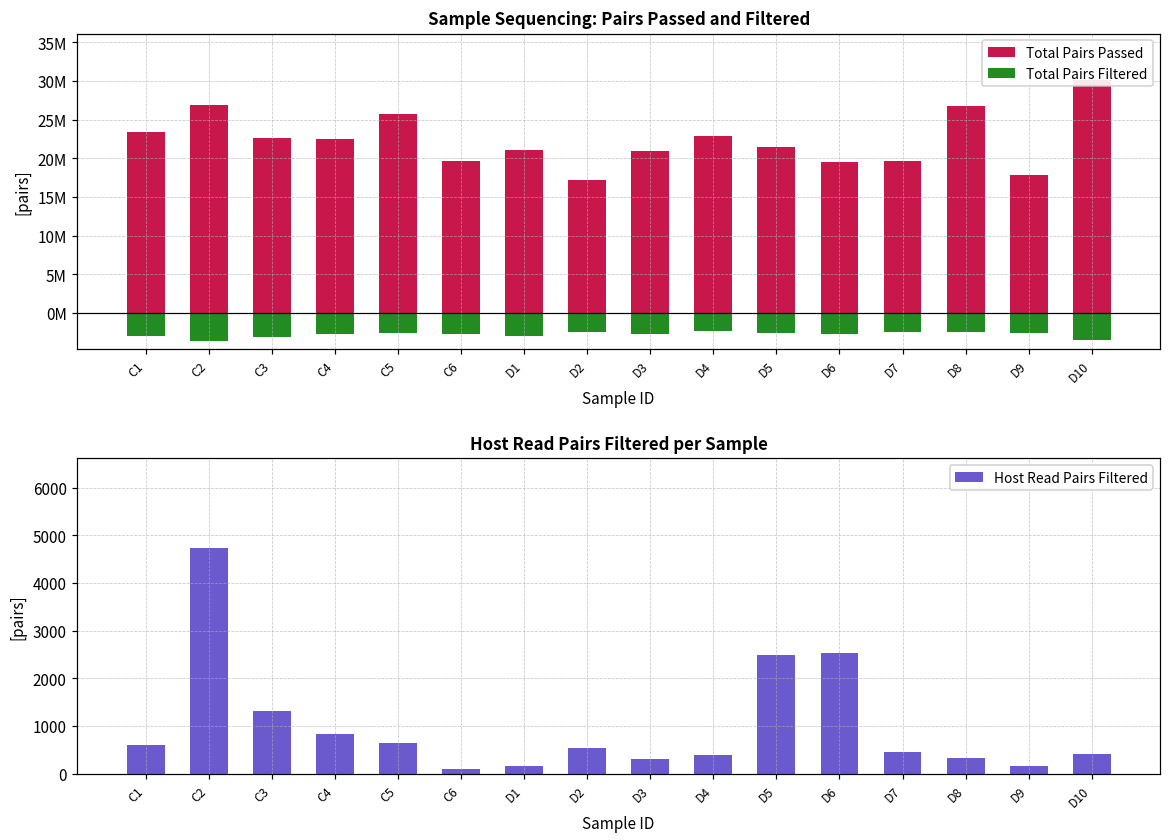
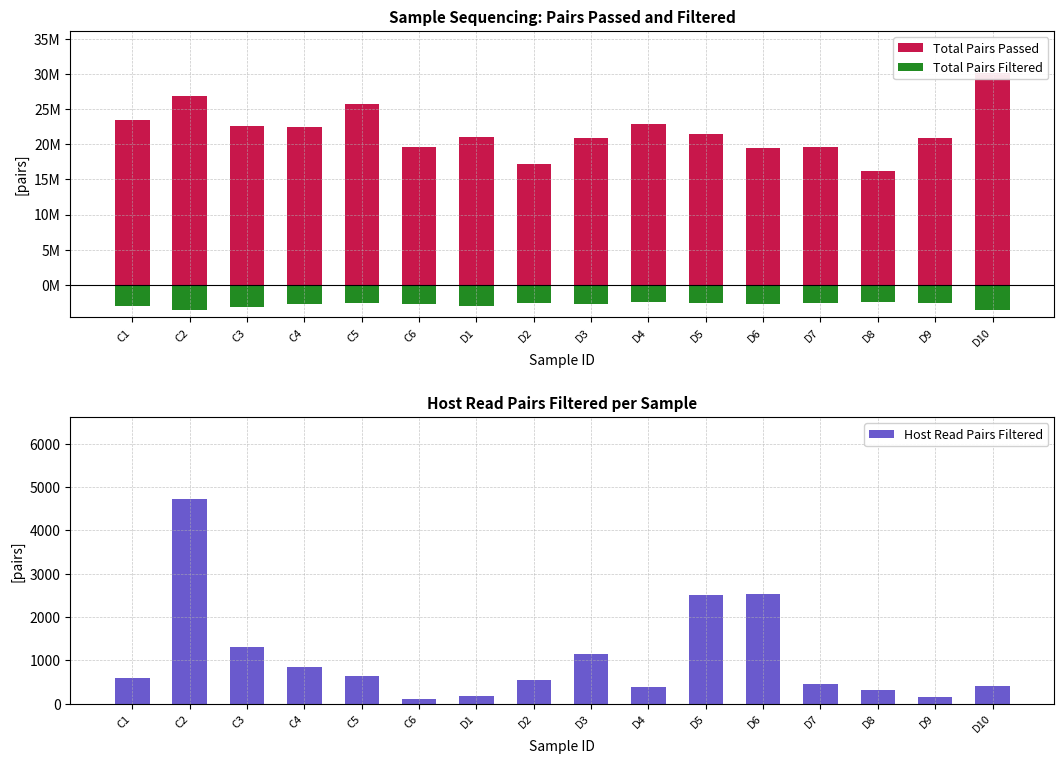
  {
    "Sample Sequencing: Pairs Passed and Filtered": {
      "Total Pairs Passed": {
        "C1": 23000000,
        "C2": 27000000,
        "C3": 23000000,
        "C4": 23000000,
        "C5": 26000000,
        "C6": 20000000,
        "D1": 21000000,
        "D2": 17000000,
        "D3": 21000000,
        "D4": 23000000,
        "D5": 21000000,
        "D6": 19000000,
        "D7": 20000000,
-       "D8": 27000000,
-       "D9": 18000000
+       "D8": 16000000,
+       "D9": 21000000
      },
      "Total Pairs Filtered": {
        "C1": -3000000,
        "C2": -4000000,
        "C3": -3000000,
        "C4": -3000000,
        "C5": -3000000,
        "C6": -3000000,
        "D1": -3000000,
        "D2": -3000000,
        "D3": -3000000,
        "D4": -2000000,
        "D5": -3000000,
        "D6": -3000000,
        "D7": -3000000,
        "D8": -3000000,
        "D9": -3000000,
        "D10": -4000000
      }
    },
    "Host Read Pairs Filtered per Sample": {
      "C1": 600,
      "C2": 4700,
      "C3": 1300,
      "C4": 800,
      "C5": 600,
      "C6": 100,
      "D1": 200,
      "D2": 500,
-     "D3": 300,
+     "D3": 1100,
      "D4": 400,
      "D5": 2500,
      "D6": 2500,
      "D7": 500,
      "D8": 300,
      "D9": 200,
      "D10": 400
    }
  }
